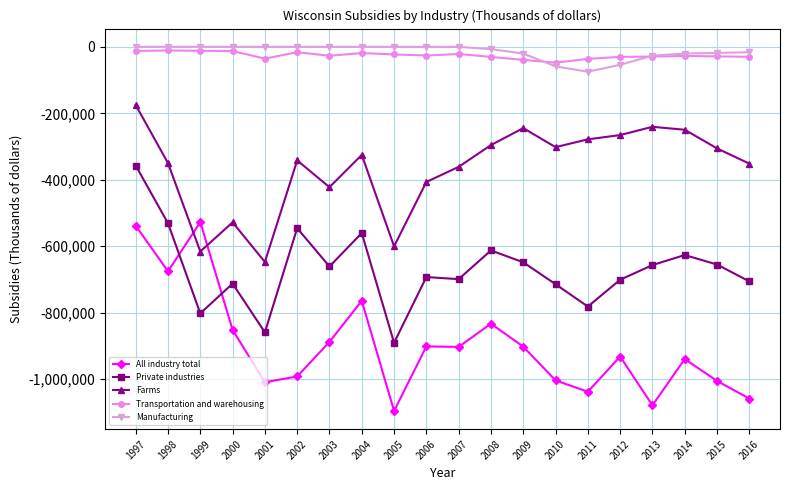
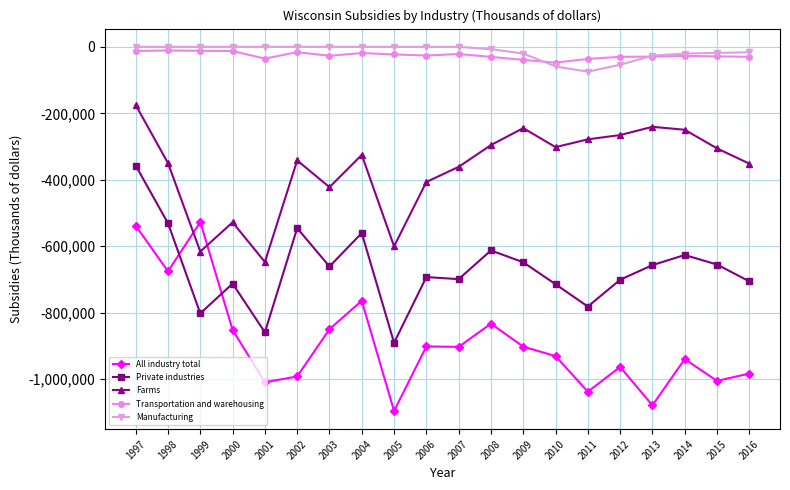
  {
    "All industry total": {
      "1997": "-540,000",
      "1998": "-680,000",
      "1999": "-530,000",
      "2000": "-850,000",
      "2002": "-990,000",
-     "2003": "-890,000",
+     "2003": "-850,000",
      "2004": "-760,000",
      "2005": "-1,100,000",
      "2006": "-900,000",
      "2007": "-900,000",
      "2008": "-830,000",
      "2009": "-900,000",
-     "2010": "-1,000,000",
+     "2010": "-930,000",
      "2011": "-1,040,000",
-     "2012": "-930,000",
+     "2012": "-960,000",
      "2013": "-1,080,000",
      "2014": "-940,000",
      "2015": "-1,000,000",
-     "2016": "-1,060,000"
+     "2016": "-980,000"
    }
  }
